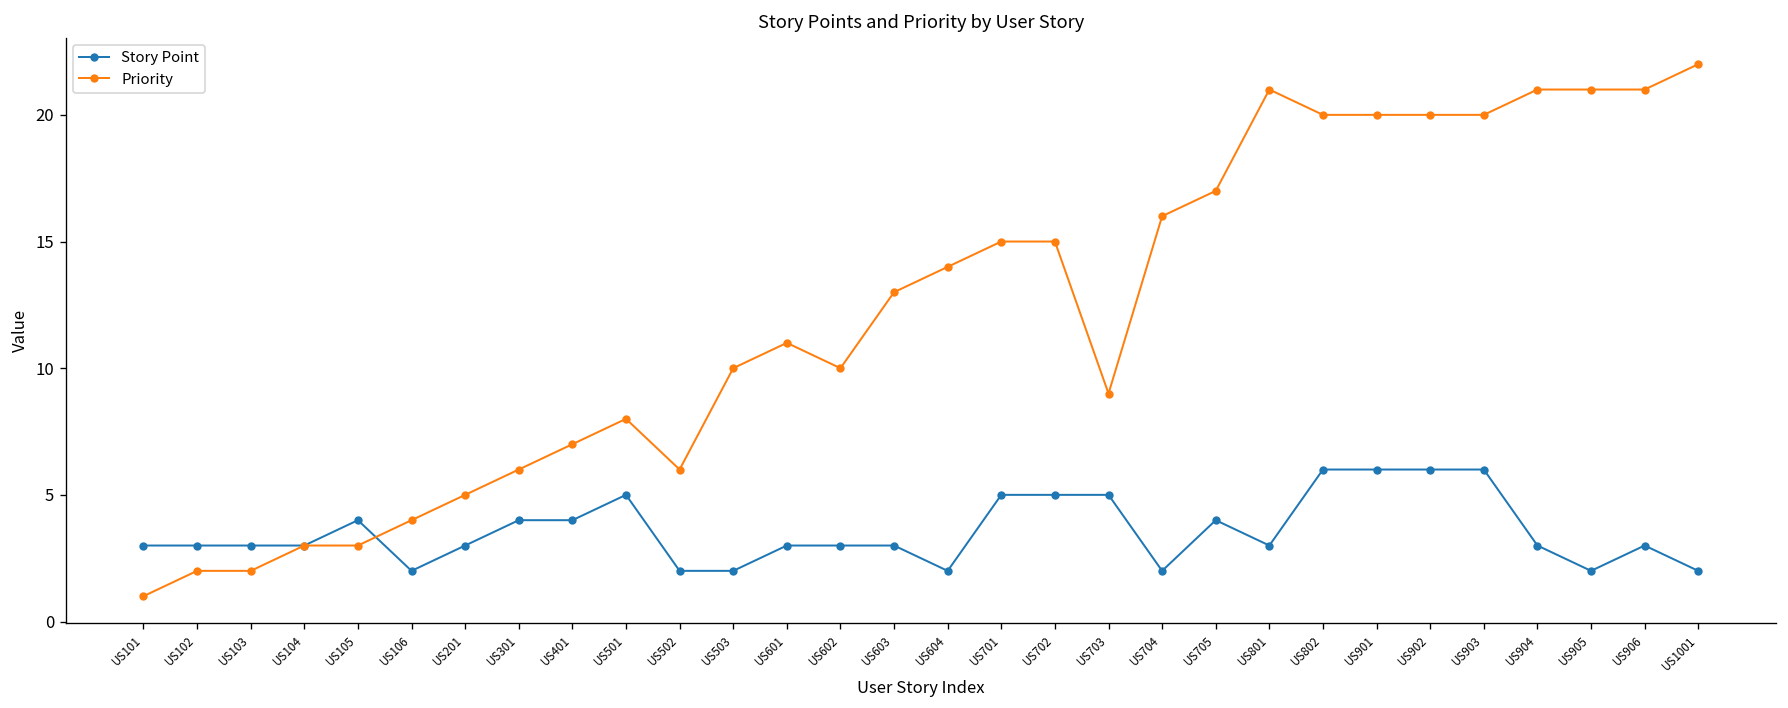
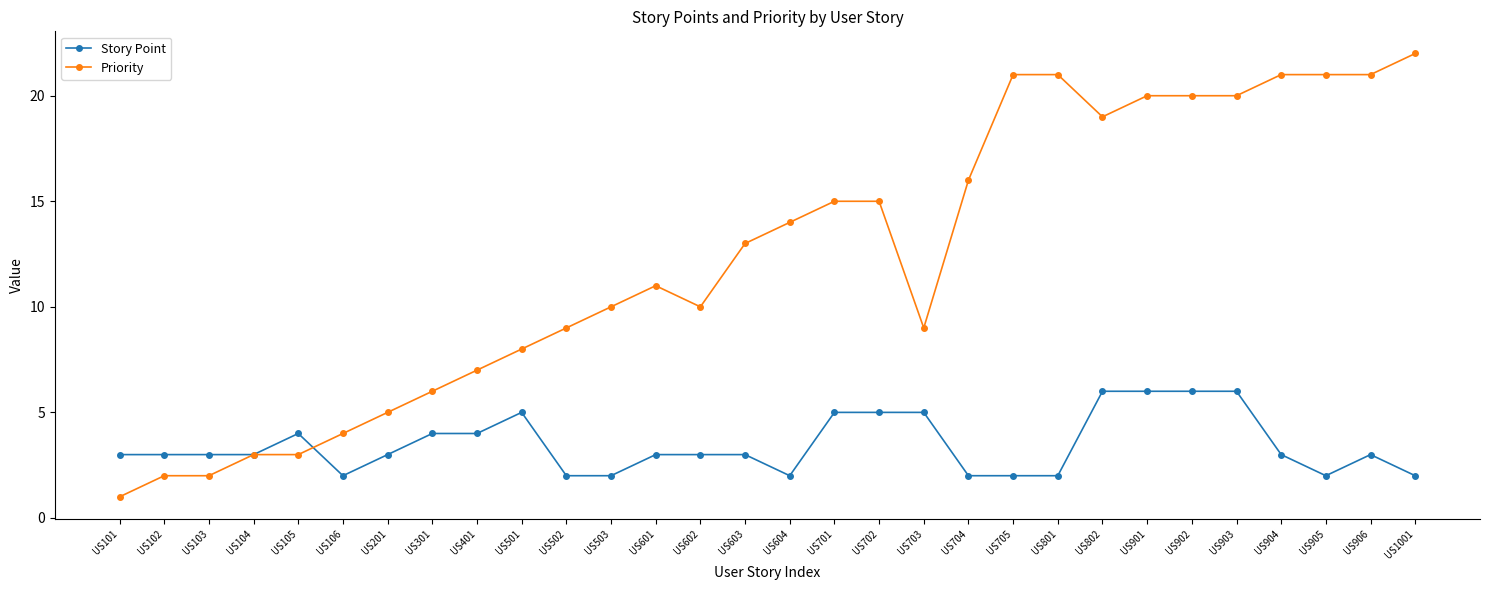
  {
    "Story Point": {
      "US101": 3,
      "US102": 3,
      "US103": 3,
      "US105": 4,
      "US106": 2,
      "US201": 3,
      "US301": 4,
      "US401": 4,
      "US501": 5,
      "US502": 2,
      "US503": 2,
      "US601": 3,
      "US602": 3,
      "US603": 3,
      "US604": 2,
      "US701": 5,
      "US702": 5,
      "US703": 5,
      "US704": 2,
-     "US705": 4,
-     "US801": 3,
+     "US705": 2,
+     "US801": 2,
      "US802": 6,
      "US901": 6,
      "US902": 6,
      "US903": 6,
      "US904": 3,
      "US905": 2,
      "US906": 3,
      "US1001": 2
    },
    "Priority": {
      "US101": 1,
      "US102": 2,
      "US103": 2,
      "US105": 3,
      "US106": 4,
      "US201": 5,
      "US301": 6,
      "US401": 7,
      "US501": 8,
-     "US502": 6,
+     "US502": 9,
      "US503": 10,
      "US601": 11,
      "US602": 10,
      "US603": 13,
      "US604": 14,
      "US701": 15,
      "US702": 15,
      "US703": 9,
      "US704": 16,
-     "US705": 17,
+     "US705": 21,
      "US801": 21,
-     "US802": 20,
+     "US802": 19,
      "US901": 20,
      "US902": 20,
      "US903": 20,
      "US904": 21,
      "US905": 21,
      "US906": 21,
      "US1001": 22
    }
  }
